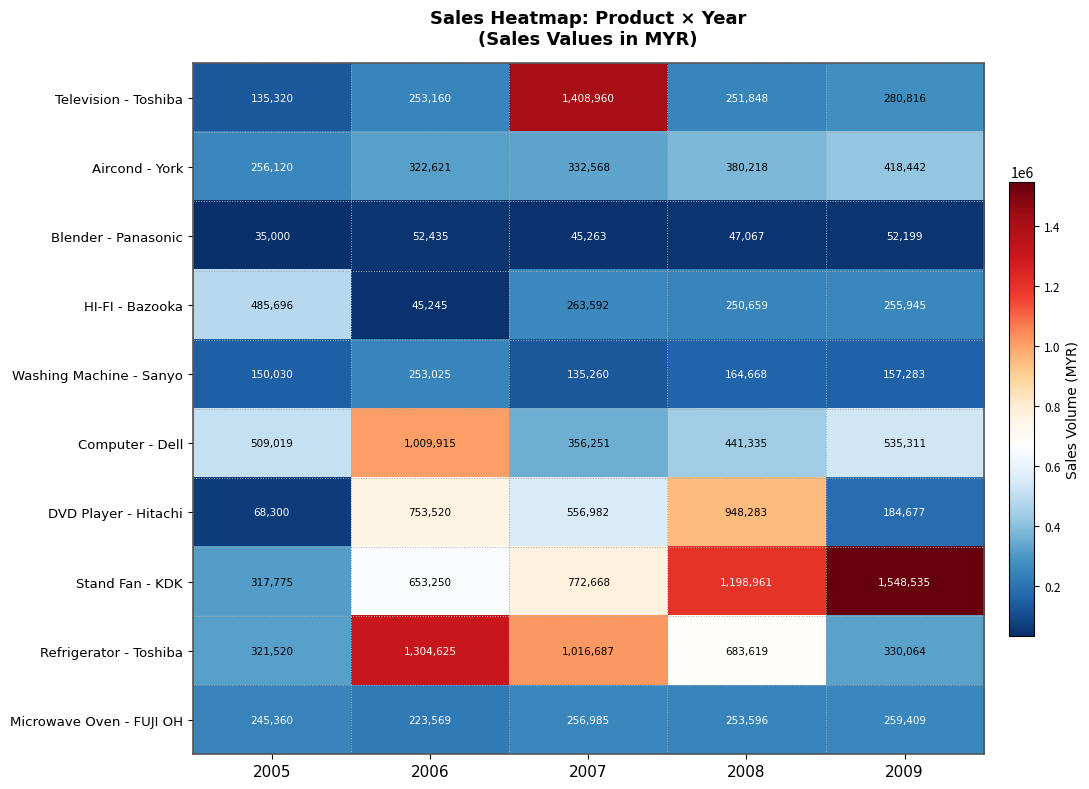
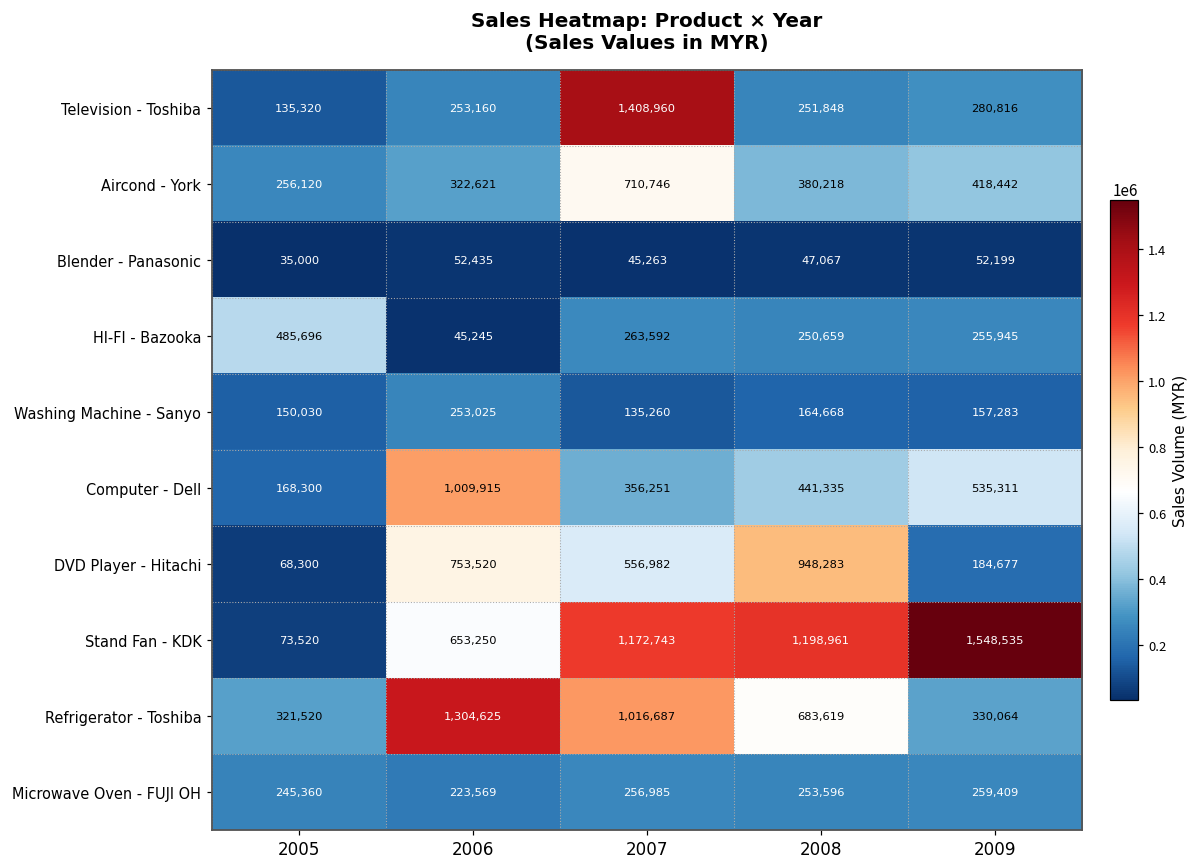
  {
    "Television - Toshiba": {
      "2005": "135,320",
      "2006": "253,160",
      "2007": "1,408,960",
      "2008": "251,848",
      "2009": "280,816"
    },
    "Aircond - York": {
      "2005": "256,120",
      "2006": "322,621",
-     "2007": "332,568",
+     "2007": "710,746",
      "2008": "380,218",
      "2009": "418,442"
    },
    "Blender - Panasonic": {
      "2005": "35,000",
      "2006": "52,435",
      "2007": "45,263",
      "2008": "47,067",
      "2009": "52,199"
    },
    "HI-FI - Bazooka": {
      "2005": "485,696",
      "2006": "45,245",
      "2007": "263,592",
      "2008": "250,659",
      "2009": "255,945"
    },
    "Washing Machine - Sanyo": {
      "2005": "150,030",
      "2006": "253,025",
      "2007": "135,260",
      "2008": "164,668",
      "2009": "157,283"
    },
    "Computer - Dell": {
-     "2005": "509,019",
+     "2005": "168,300",
      "2006": "1,009,915",
      "2007": "356,251",
      "2008": "441,335",
      "2009": "535,311"
    },
    "DVD Player - Hitachi": {
      "2005": "68,300",
      "2006": "753,520",
      "2007": "556,982",
      "2008": "948,283",
      "2009": "184,677"
    },
    "Stand Fan - KDK": {
-     "2005": "317,775",
+     "2005": "73,520",
      "2006": "653,250",
-     "2007": "772,668",
+     "2007": "1,172,743",
      "2008": "1,198,961",
      "2009": "1,548,535"
    },
    "Refrigerator - Toshiba": {
      "2005": "321,520",
      "2006": "1,304,625",
      "2007": "1,016,687",
      "2008": "683,619",
      "2009": "330,064"
    },
    "Microwave Oven - FUJI OH": {
      "2005": "245,360",
      "2006": "223,569",
      "2007": "256,985",
      "2008": "253,596",
      "2009": "259,409"
    }
  }
